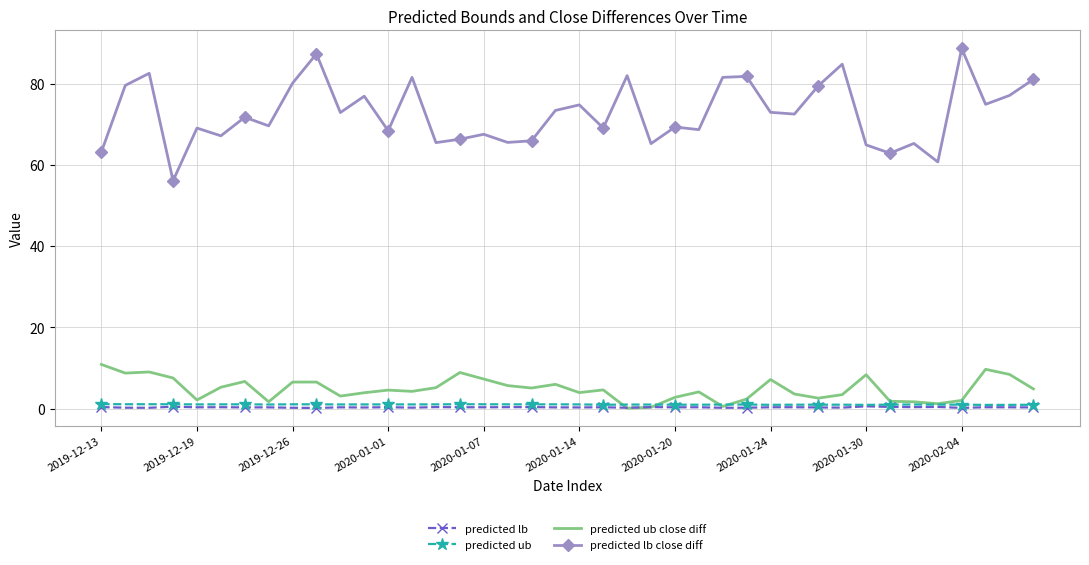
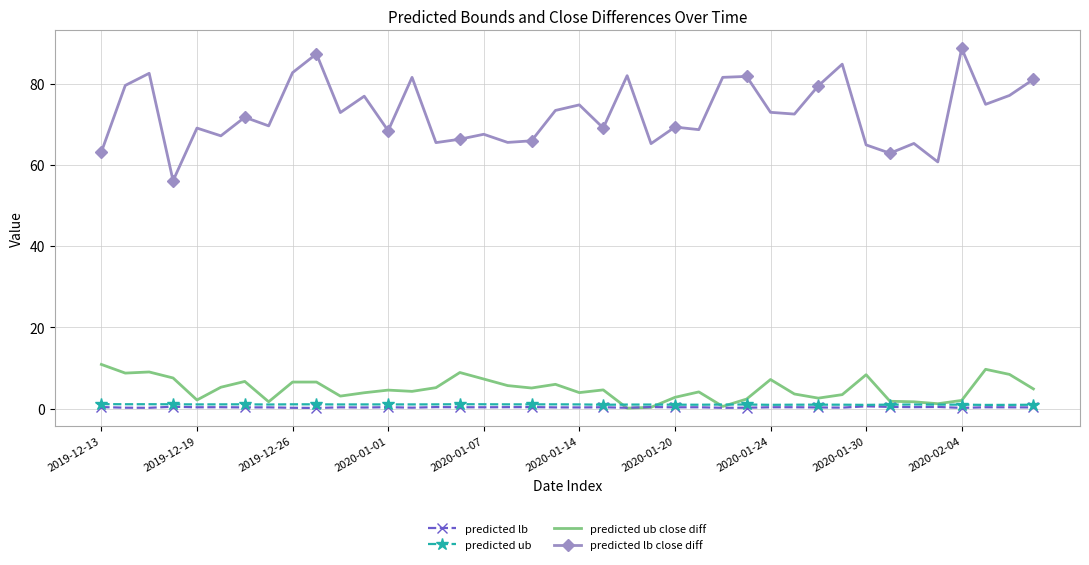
  {
    "predicted lb": {
      "2019-12-13": 0,
      "2019-12-19": 0,
      "2019-12-26": 0,
      "2020-01-01": 0,
      "2020-01-07": 0,
      "2020-01-14": 0,
      "2020-01-20": 0,
      "2020-02-04": 0
    },
    "predicted ub": {
      "2019-12-13": 1,
      "2019-12-19": 1,
      "2019-12-26": 1,
      "2020-01-01": 1,
      "2020-01-07": 1,
      "2020-01-14": 1,
      "2020-01-20": 1,
      "2020-02-04": 1
    },
    "predicted ub close diff": {
      "2019-12-13": 11,
      "2019-12-19": 2,
      "2019-12-26": 7,
      "2020-01-01": 5,
      "2020-01-07": 7,
      "2020-01-14": 4,
      "2020-01-20": 3,
      "2020-01-24": 7,
      "2020-01-30": 8,
      "2020-02-04": 2
    },
    "predicted lb close diff": {
      "2019-12-13": 63,
      "2019-12-19": 69,
-     "2019-12-26": 80,
+     "2019-12-26": 83,
      "2020-01-01": 68,
      "2020-01-07": 68,
      "2020-01-14": 75,
      "2020-01-20": 69,
      "2020-01-24": 73,
      "2020-01-30": 65,
      "2020-02-04": 89
    }
  }
